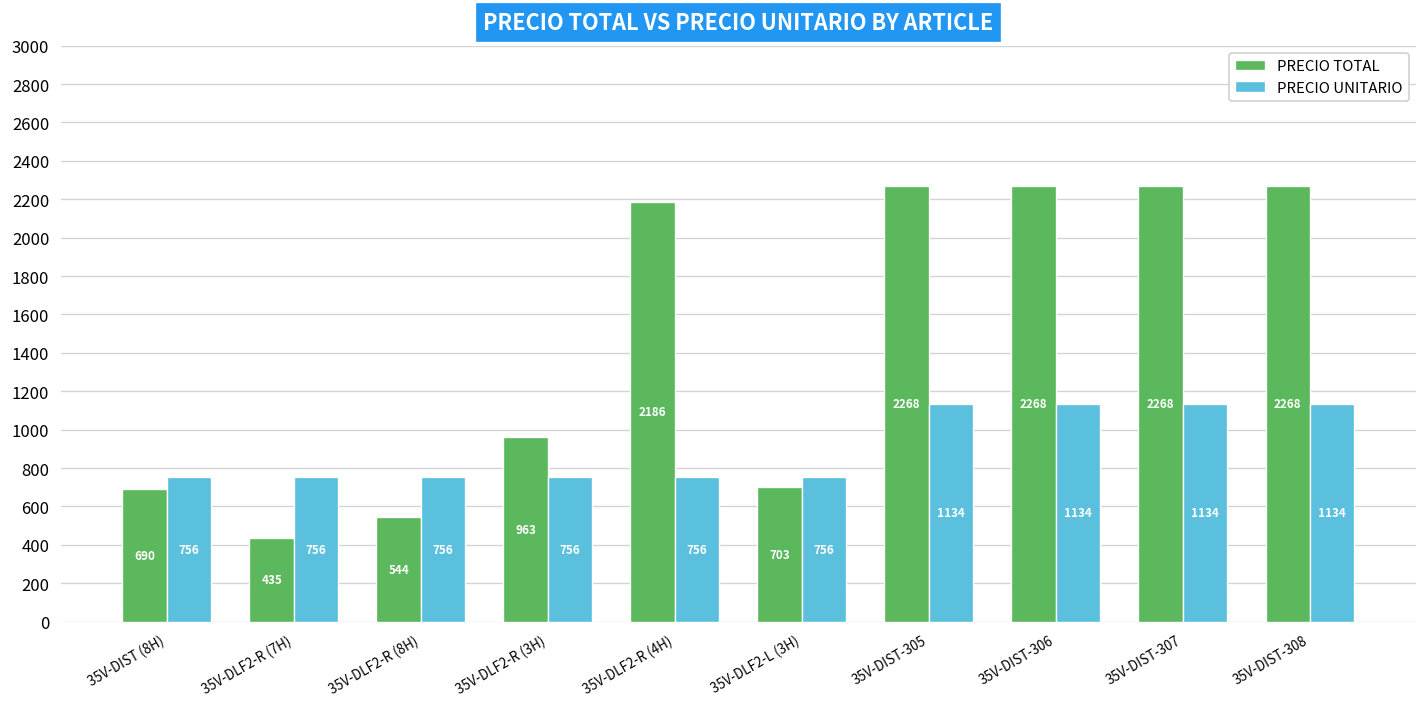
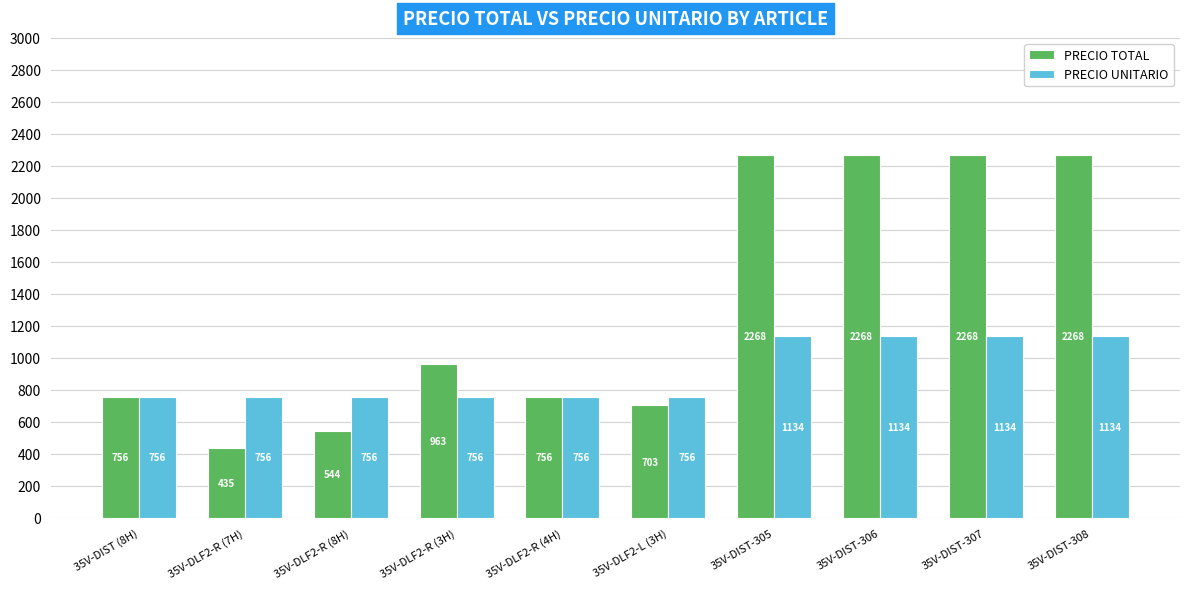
  {
    "PRECIO TOTAL": {
-     "35V-DIST (8H)": 690,
+     "35V-DIST (8H)": 756,
      "35V-DLF2-R (7H)": 435,
      "35V-DLF2-R (8H)": 544,
      "35V-DLF2-R (3H)": 963,
-     "35V-DLF2-R (4H)": 2186,
+     "35V-DLF2-R (4H)": 756,
      "35V-DLF2-L (3H)": 703,
      "35V-DIST-305": 2268,
      "35V-DIST-306": 2268,
      "35V-DIST-307": 2268,
      "35V-DIST-308": 2268
    },
    "PRECIO UNITARIO": {
      "35V-DIST (8H)": 756,
      "35V-DLF2-R (7H)": 756,
      "35V-DLF2-R (8H)": 756,
      "35V-DLF2-R (3H)": 756,
      "35V-DLF2-R (4H)": 756,
      "35V-DLF2-L (3H)": 756,
      "35V-DIST-305": 1134,
      "35V-DIST-306": 1134,
      "35V-DIST-307": 1134,
      "35V-DIST-308": 1134
    }
  }
